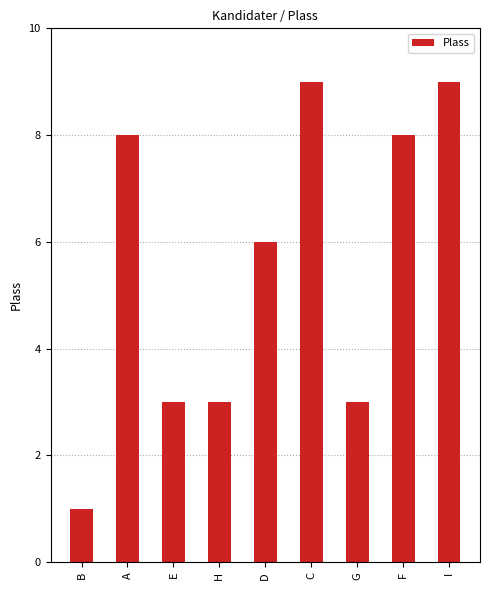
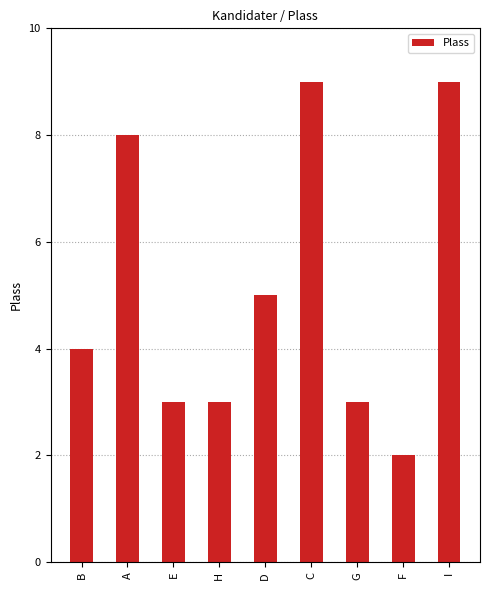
  {
-   "B": 1,
+   "B": 4,
    "A": 8,
    "E": 3,
    "H": 3,
-   "D": 6,
+   "D": 5,
    "C": 9,
    "G": 3,
-   "F": 8,
+   "F": 2,
    "I": 9
  }
